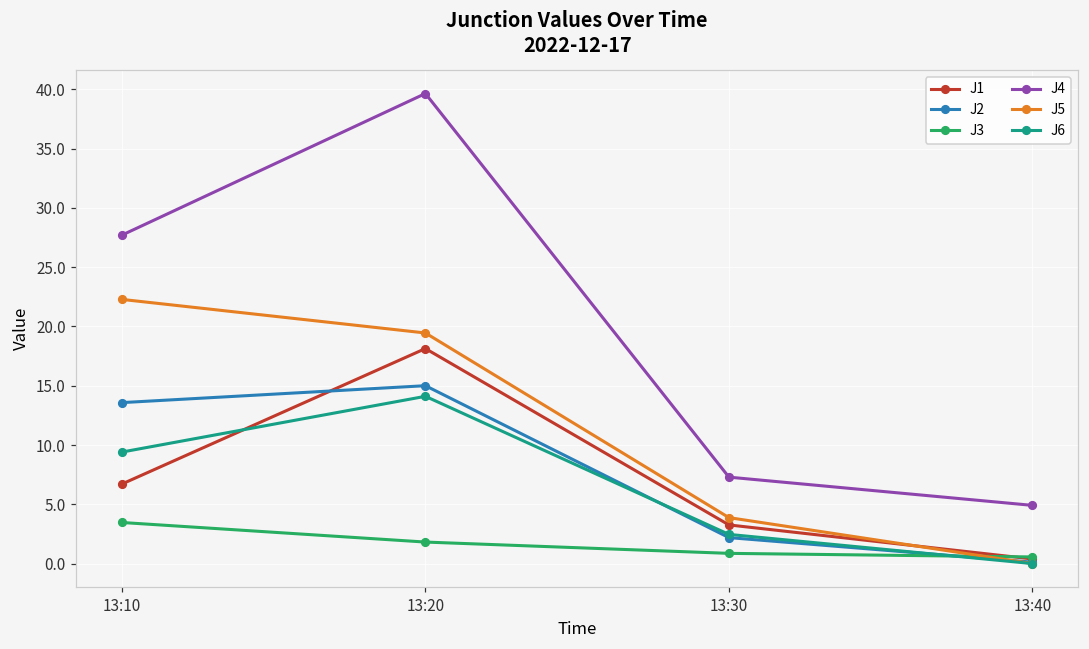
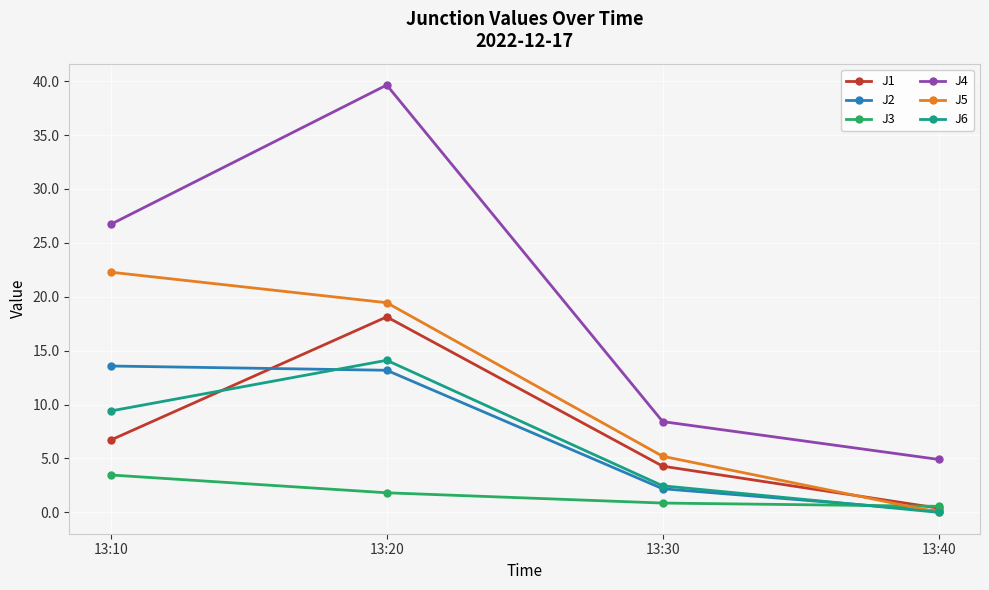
  {
    "J1": {
      "13:10": 6.7,
      "13:20": 18.1,
-     "13:30": 3.3
+     "13:30": 4.3
    },
    "J2": {
      "13:10": 13.6,
-     "13:20": 15.0,
+     "13:20": 13.2,
      "13:30": 2.2
    },
    "J4": {
-     "13:10": 27.7,
+     "13:10": 26.7,
      "13:20": 39.6,
-     "13:30": 7.3,
+     "13:30": 8.4,
      "13:40": 4.9
    },
    "J5": {
      "13:10": 22.3,
      "13:20": 19.5,
-     "13:30": 3.9
+     "13:30": 5.2
    }
  }
